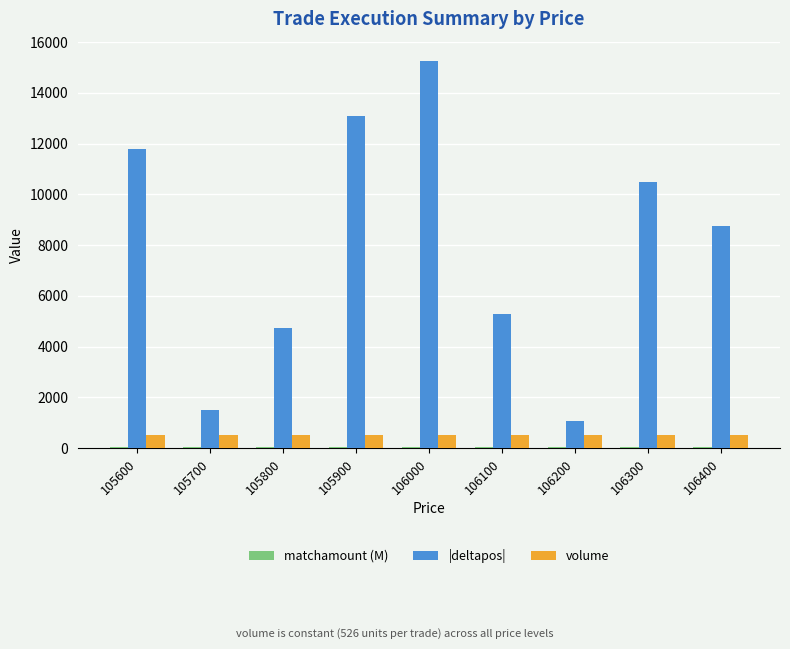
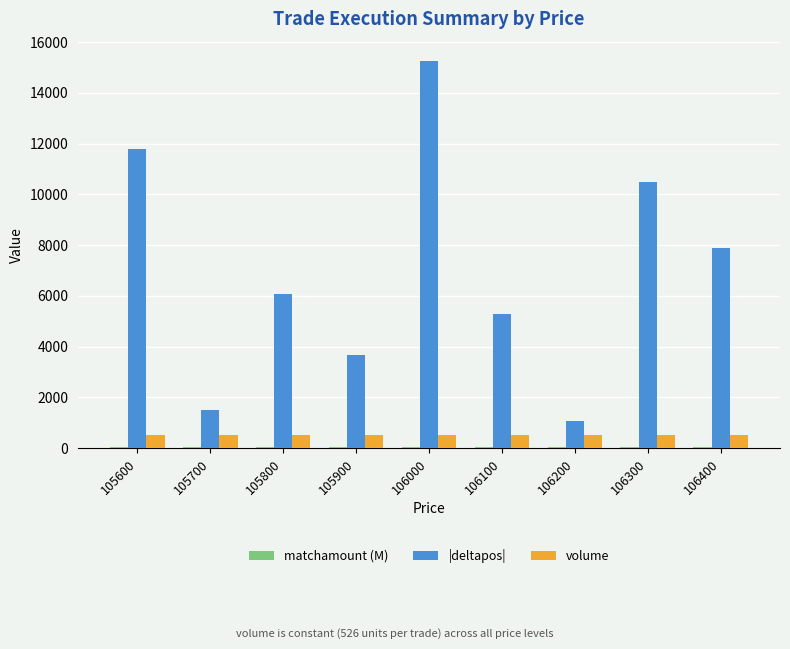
  {
    "|deltapos|": {
      "105600": 11800,
      "105700": 1500,
-     "105800": 4700,
-     "105900": 13100,
+     "105800": 6100,
+     "105900": 3700,
      "106000": 15300,
      "106100": 5300,
      "106200": 1100,
      "106300": 10500,
-     "106400": 8800
+     "106400": 7900
    },
    "volume": {
      "105600": 500,
      "105700": 500,
      "105800": 500,
      "105900": 500,
      "106000": 500,
      "106100": 500,
      "106200": 500,
      "106300": 500,
      "106400": 500
    }
  }
